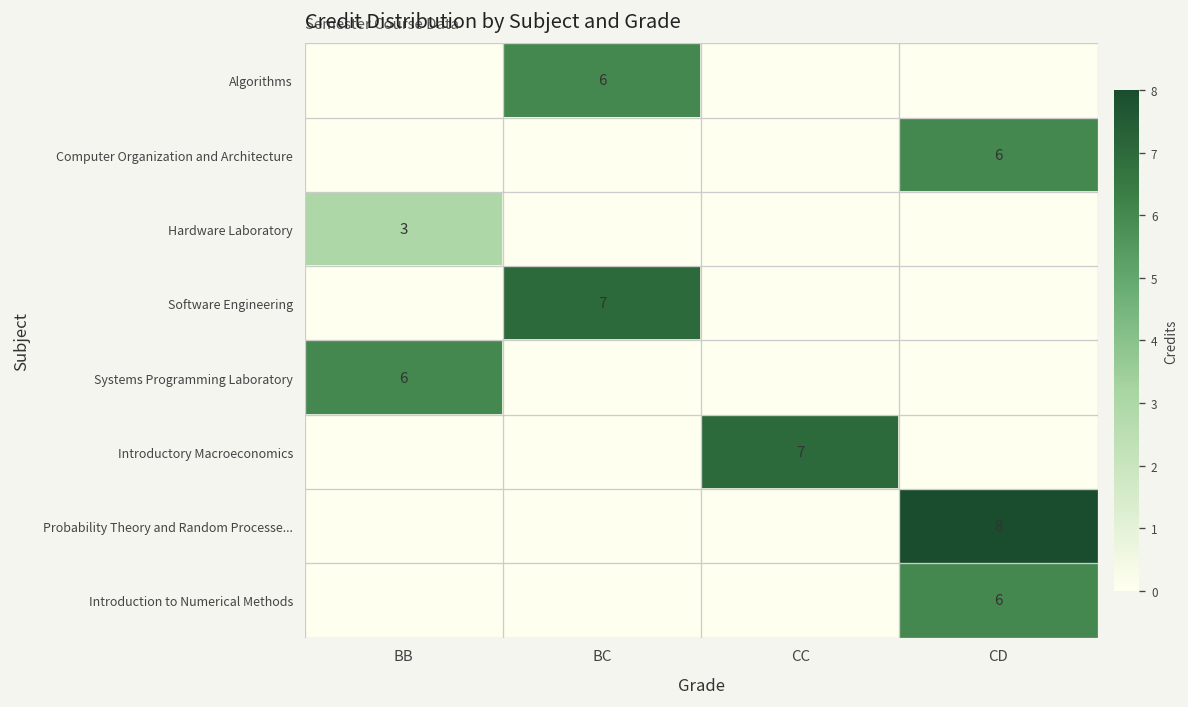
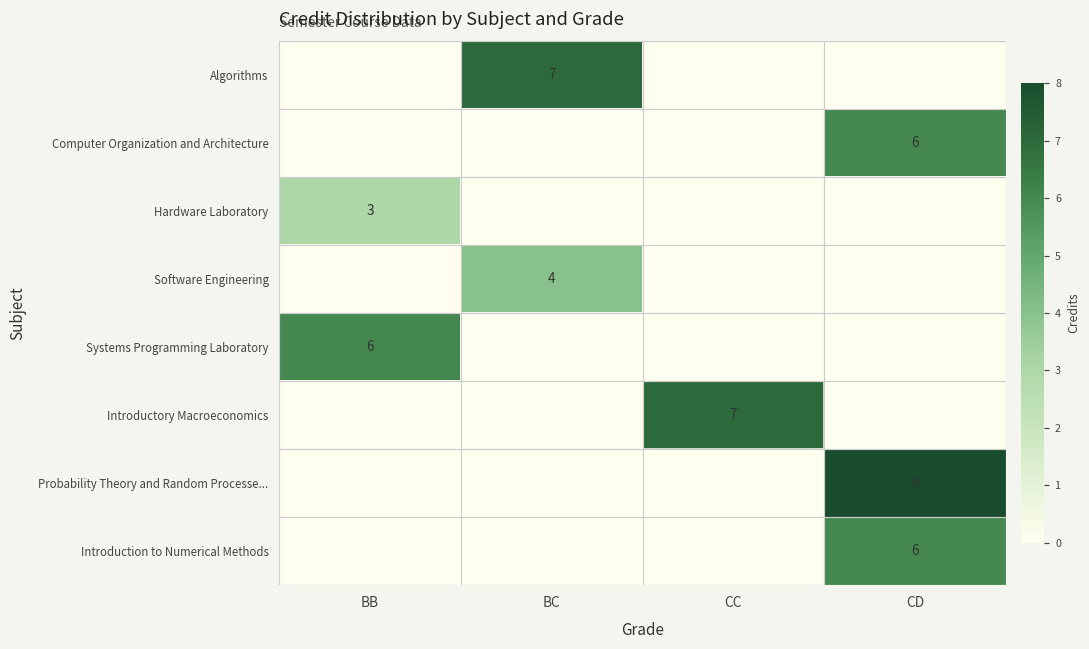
  {
    "Algorithms": {
-     "BC": 6
+     "BC": 7
    },
    "Computer Organization and Architecture": {
      "CD": 6
    },
    "Hardware Laboratory": {
      "BB": 3
    },
    "Software Engineering": {
-     "BC": 7
+     "BC": 4
    },
    "Systems Programming Laboratory": {
      "BB": 6
    },
    "Introductory Macroeconomics": {
      "CC": 7
    },
    "Introduction to Numerical Methods": {
      "CD": 6
    }
  }
